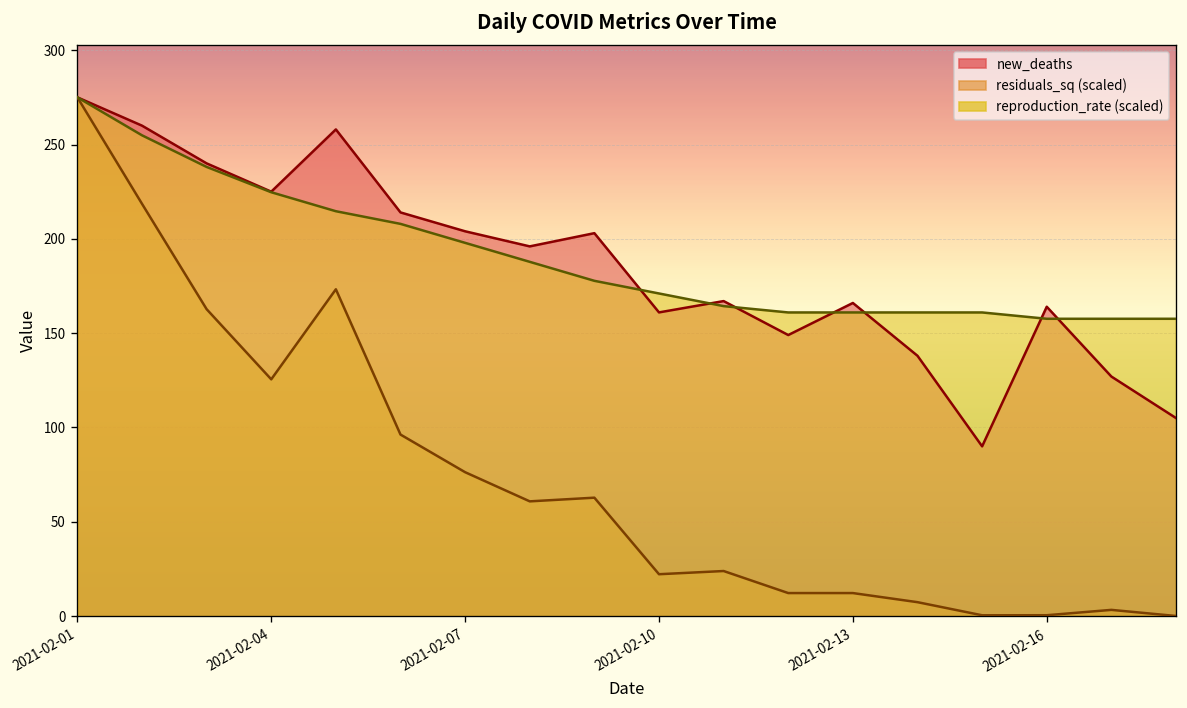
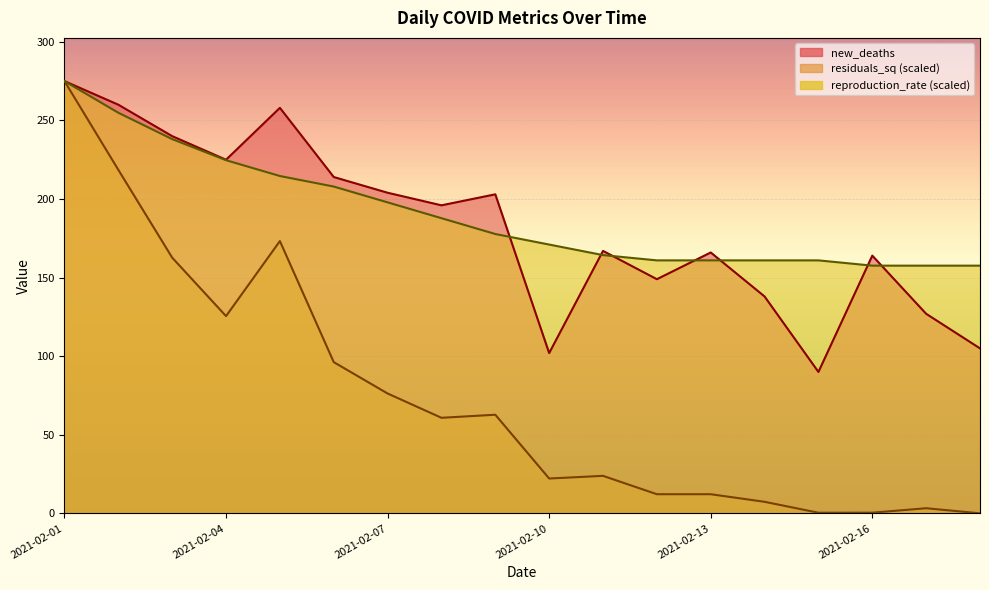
  {
    "new_deaths": {
      "2021-02-07": 204,
-     "2021-02-10": 161,
+     "2021-02-10": 102,
      "2021-02-13": 166,
      "2021-02-16": 164
    }
  }
